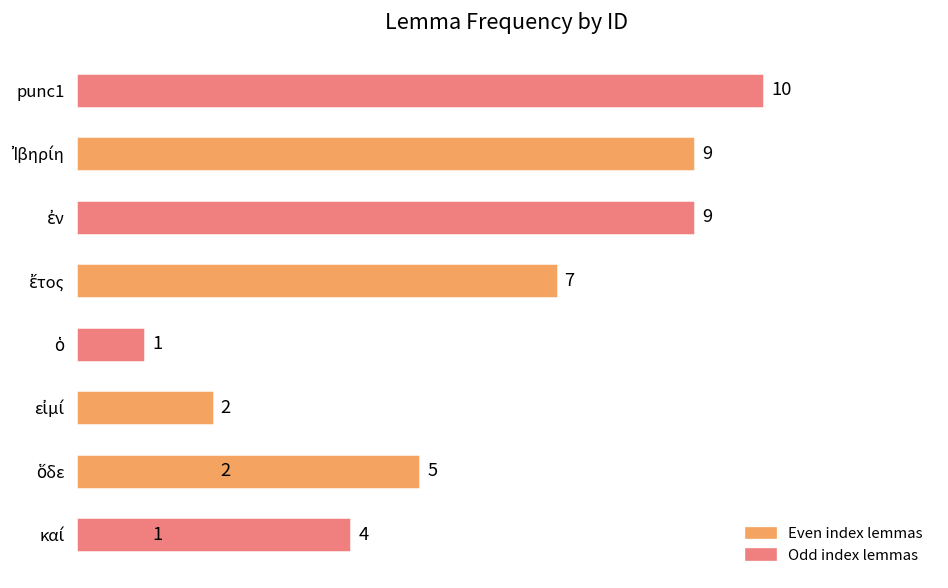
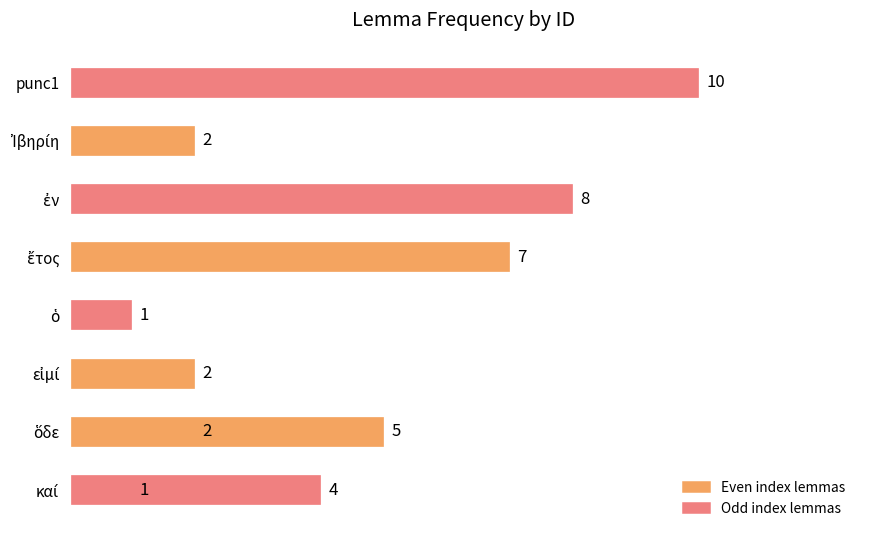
  {
    "punc1": 10,
-   "Ἰβηρίη": 9,
-   "ἐν": 9,
+   "Ἰβηρίη": 2,
+   "ἐν": 8,
    "ἔτος": 7,
    "ὁ": 1,
    "εἰμί": 2
  }
